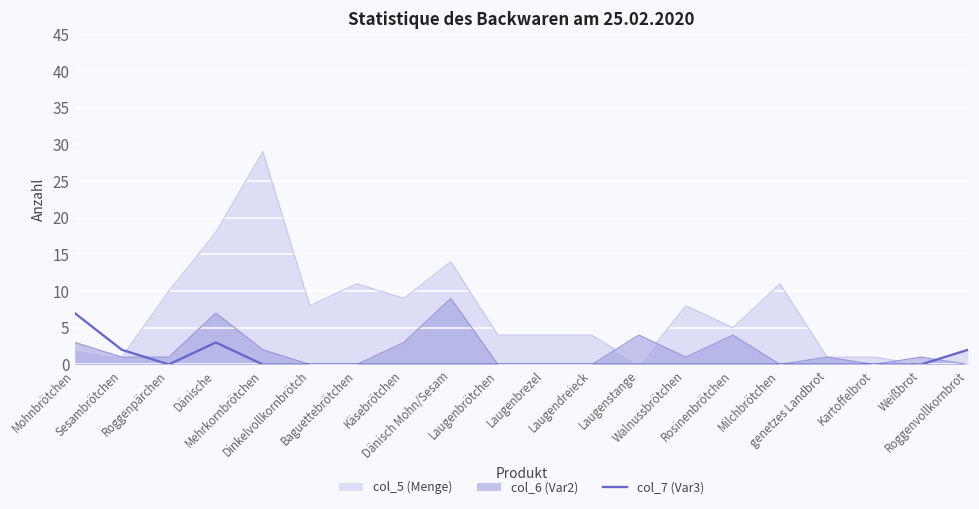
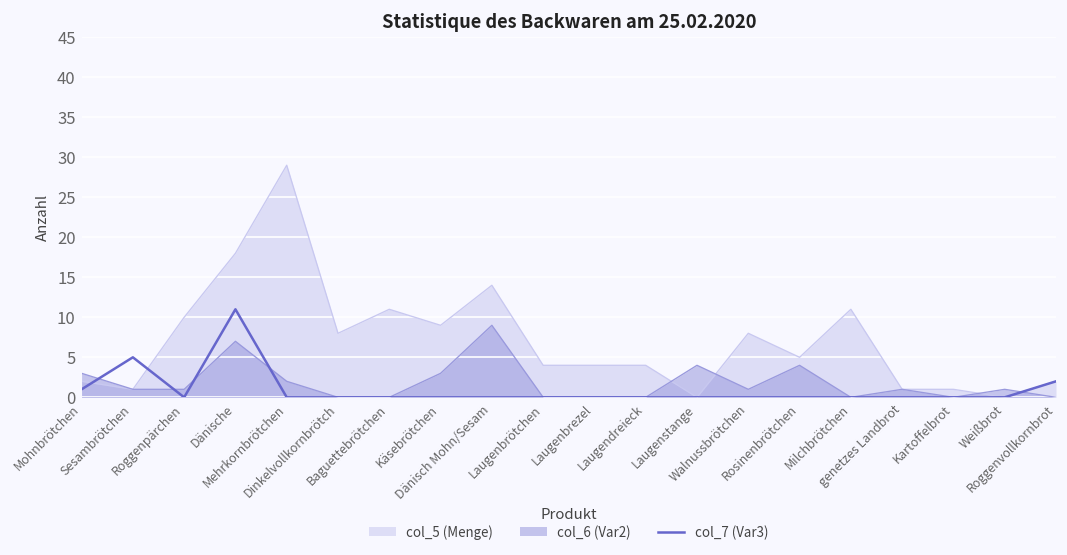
  {
    "col_7 (Var3)": {
-     "Mohnbrötchen": 7,
-     "Sesambrötchen": 2,
+     "Mohnbrötchen": 1,
+     "Sesambrötchen": 5,
      "Roggenpärchen": 0,
-     "Dänische": 3,
+     "Dänische": 11,
      "Mehrkornbrötchen": 0,
      "Käsebrötchen": 0,
      "Dänisch Mohn/Sesam": 0,
      "Walnussbrötchen": 0,
      "Rosinenbrötchen": 0,
      "genetzes Landbrot": 0
    }
  }
